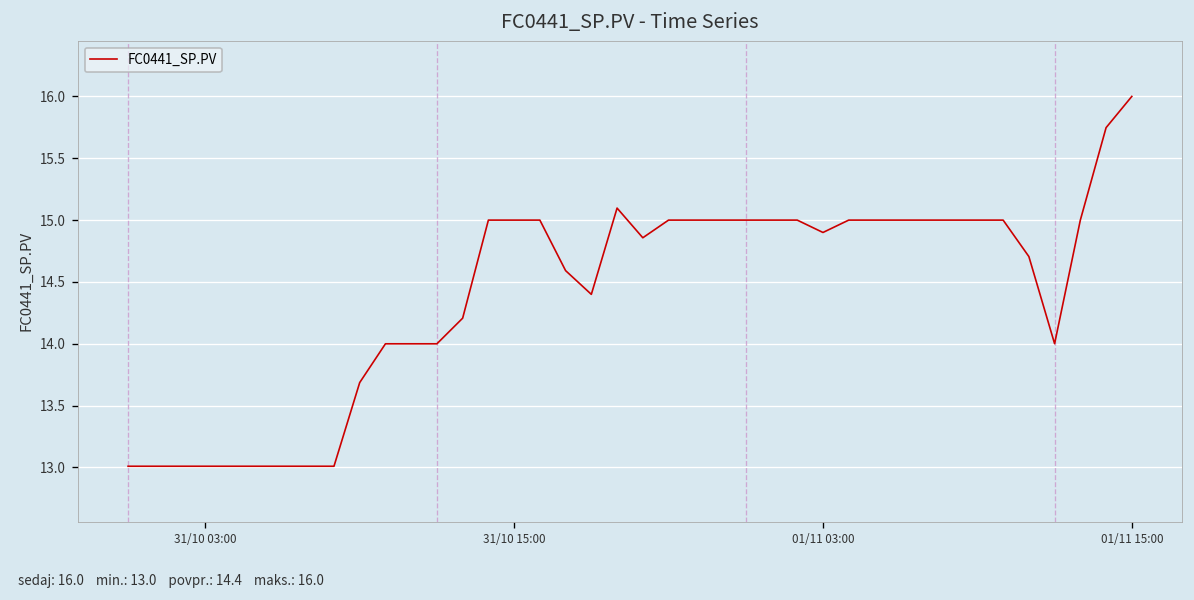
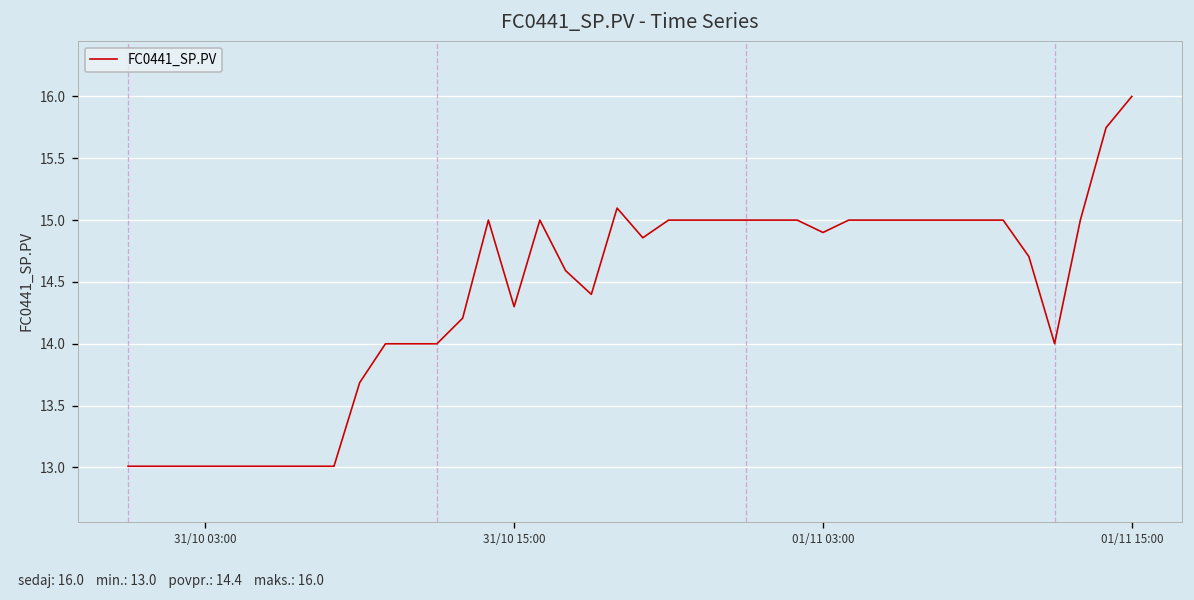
  {
    "31/10 03:00": 13.0,
-   "31/10 15:00": 15.0,
+   "31/10 15:00": 14.3,
    "01/11 03:00": 14.9,
    "01/11 15:00": 16.0
  }
